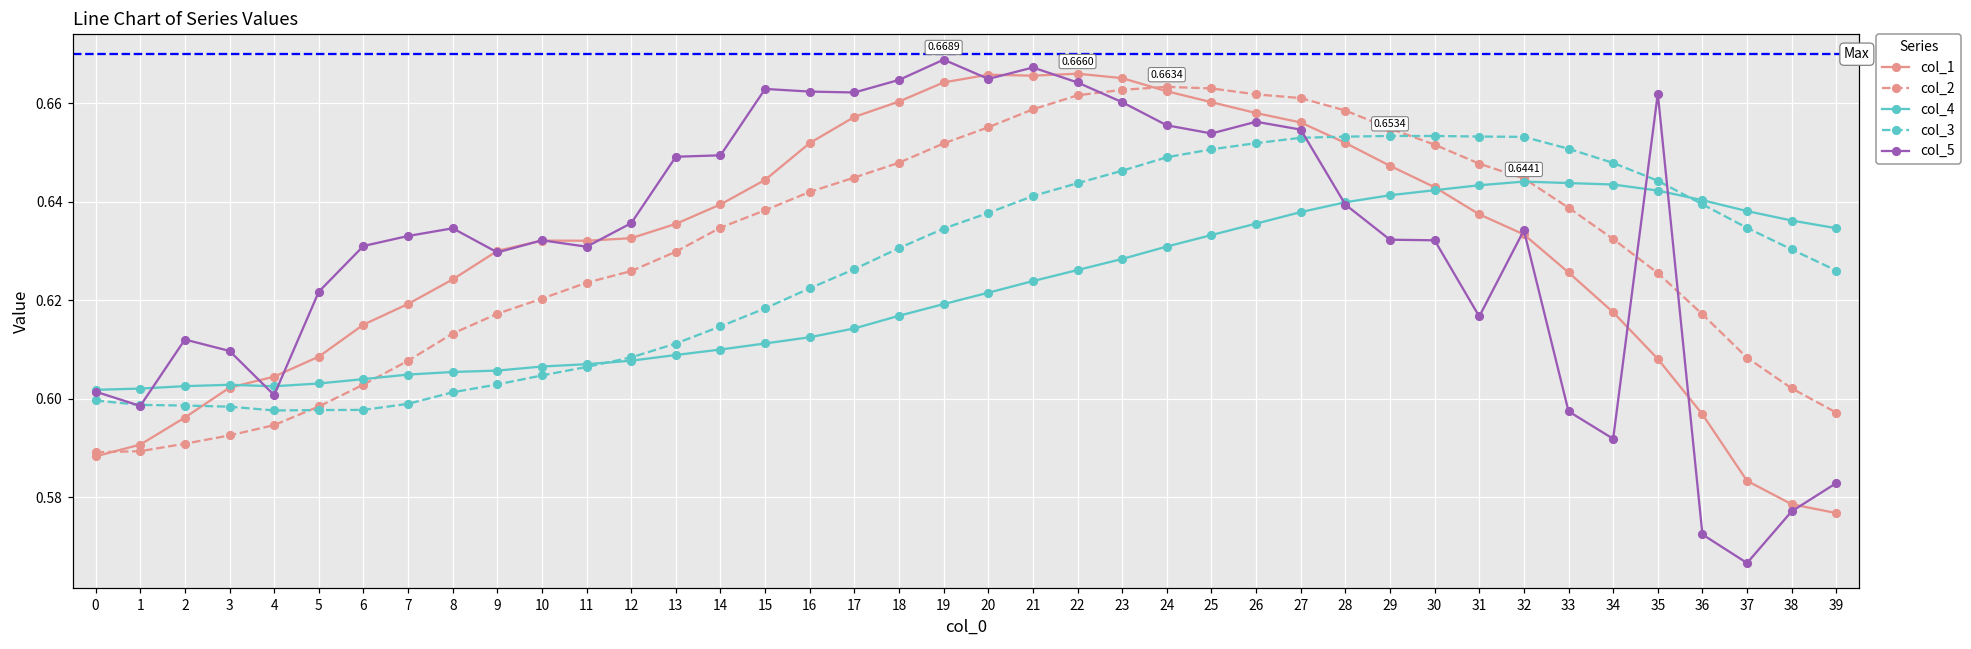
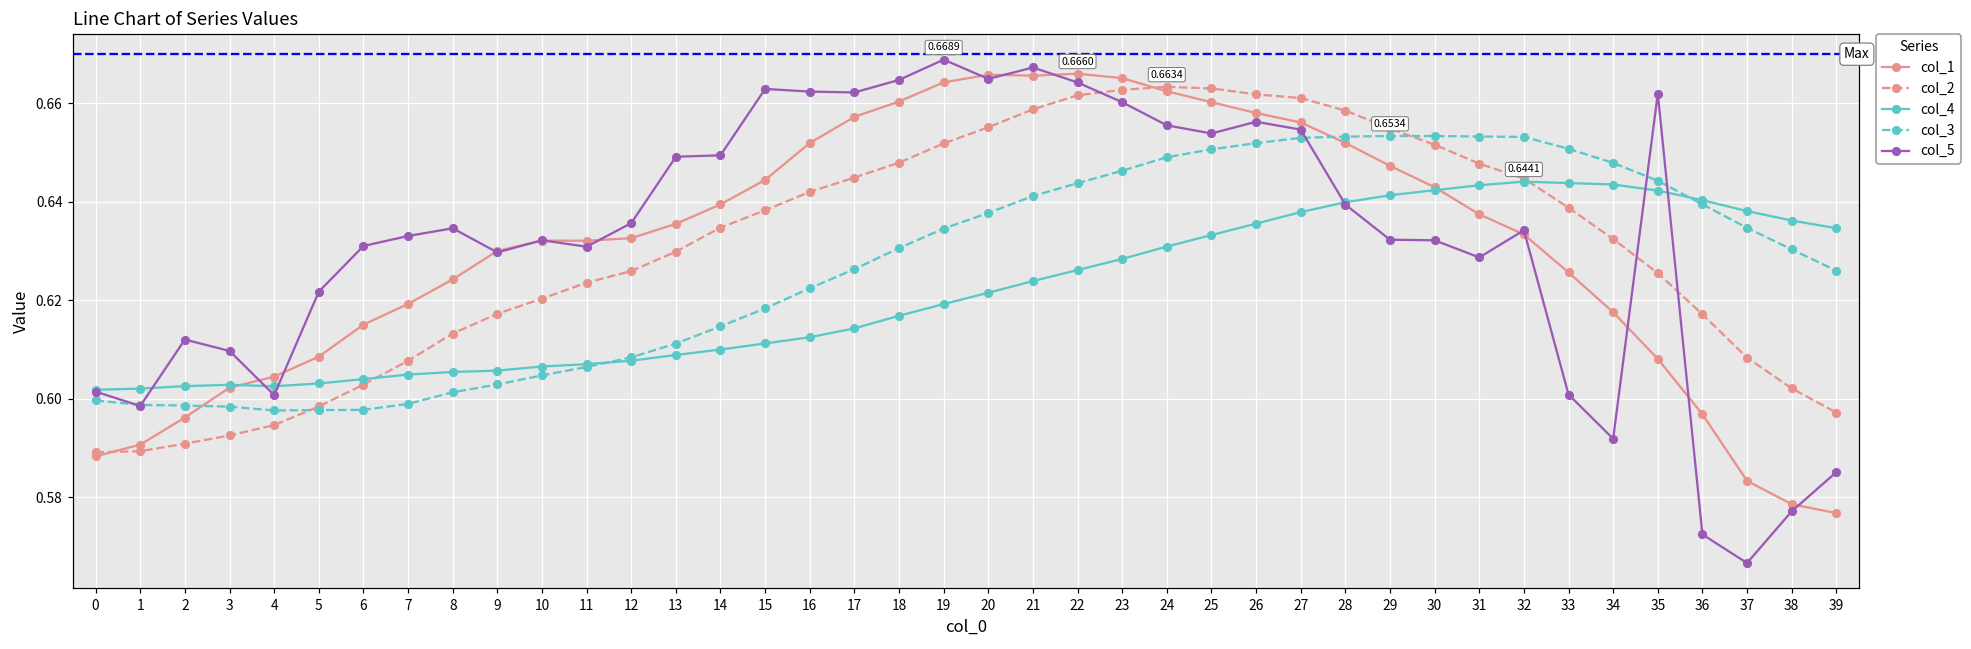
  {
    "col_5": {
      "2": 0.612,
      "3": 0.610,
      "4": 0.601,
      "5": 0.622,
      "6": 0.631,
      "7": 0.633,
      "8": 0.635,
      "11": 0.631,
      "12": 0.636,
      "13": 0.649,
      "14": 0.649,
      "15": 0.663,
      "16": 0.662,
      "17": 0.662,
      "18": 0.665,
      "20": 0.665,
      "21": 0.667,
      "22": 0.664,
      "23": 0.660,
      "24": 0.656,
      "25": 0.654,
      "26": 0.656,
      "27": 0.655,
      "29": 0.632,
      "30": 0.632,
-     "31": 0.617,
+     "31": 0.629,
      "32": 0.634,
-     "33": 0.597,
+     "33": 0.601,
      "34": 0.592,
      "35": 0.662,
      "36": 0.572,
      "37": 0.567,
      "38": 0.577,
-     "39": 0.583
+     "39": 0.585
    }
  }
